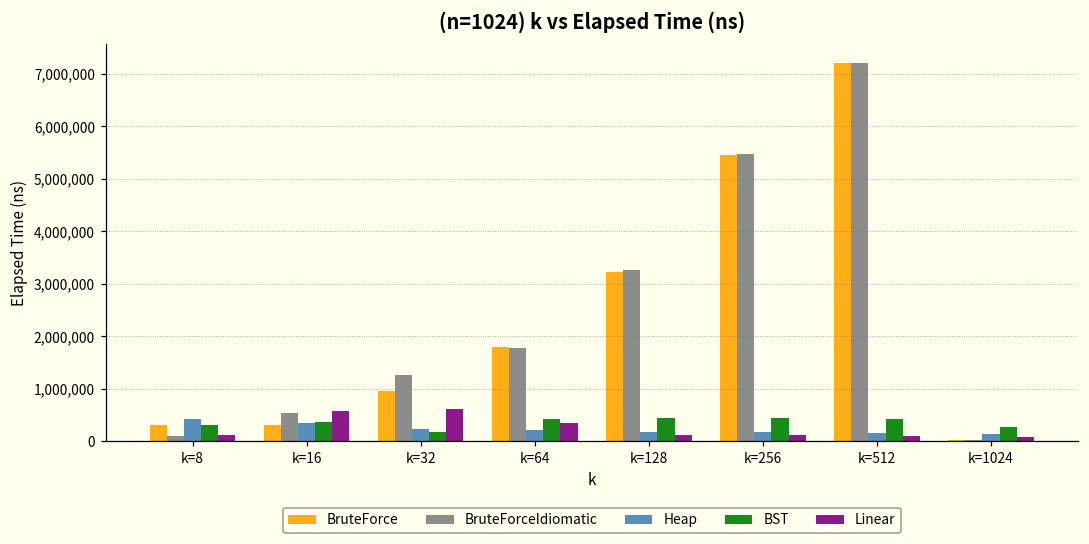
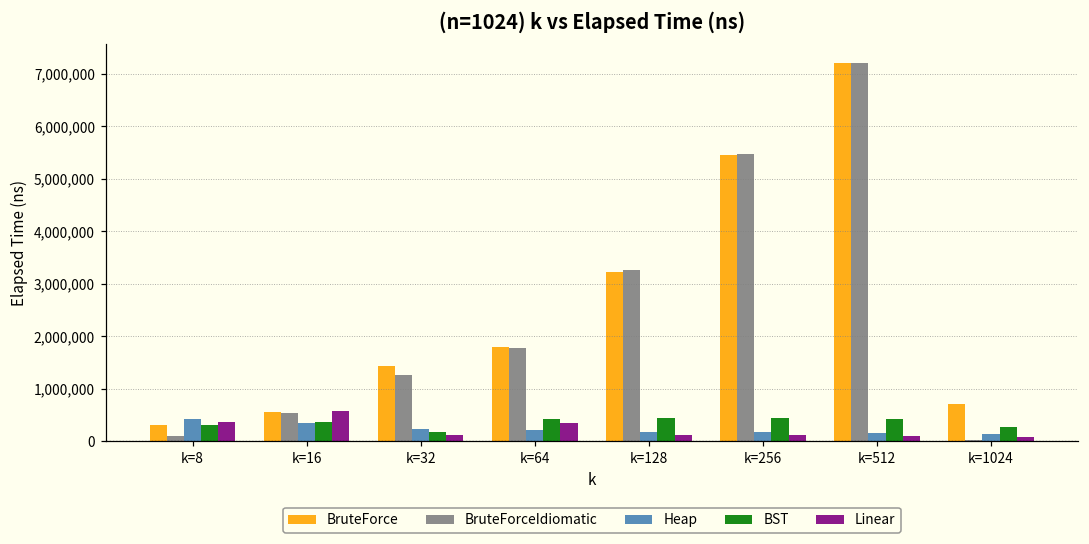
  {
    "BruteForce": {
      "k=8": "300,000",
-     "k=16": "300,000",
-     "k=32": "1,000,000",
+     "k=16": "500,000",
+     "k=32": "1,400,000",
      "k=64": "1,800,000",
      "k=128": "3,200,000",
      "k=256": "5,500,000",
      "k=512": "7,200,000",
-     "k=1024": "0"
+     "k=1024": "700,000"
    },
    "BruteForceIdiomatic": {
      "k=8": "100,000",
      "k=16": "500,000",
      "k=32": "1,300,000",
      "k=64": "1,800,000",
      "k=128": "3,300,000",
      "k=256": "5,500,000",
      "k=512": "7,200,000"
    },
    "Heap": {
      "k=8": "400,000",
      "k=16": "300,000",
      "k=32": "200,000",
      "k=64": "200,000",
      "k=128": "200,000",
      "k=256": "200,000",
      "k=512": "200,000",
      "k=1024": "100,000"
    },
    "BST": {
      "k=8": "300,000",
      "k=16": "400,000",
      "k=32": "200,000",
      "k=64": "400,000",
      "k=128": "400,000",
      "k=256": "400,000",
      "k=512": "400,000",
      "k=1024": "300,000"
    },
    "Linear": {
-     "k=8": "100,000",
+     "k=8": "400,000",
      "k=16": "600,000",
-     "k=32": "600,000",
+     "k=32": "100,000",
      "k=64": "300,000",
      "k=128": "100,000",
      "k=256": "100,000",
      "k=512": "100,000",
      "k=1024": "100,000"
    }
  }
